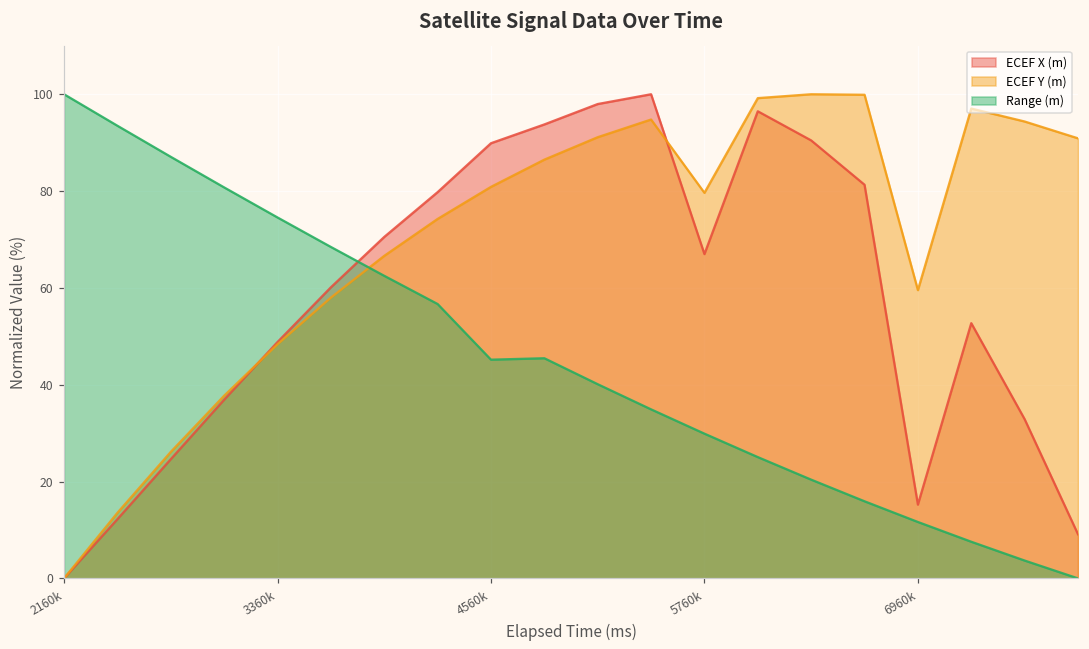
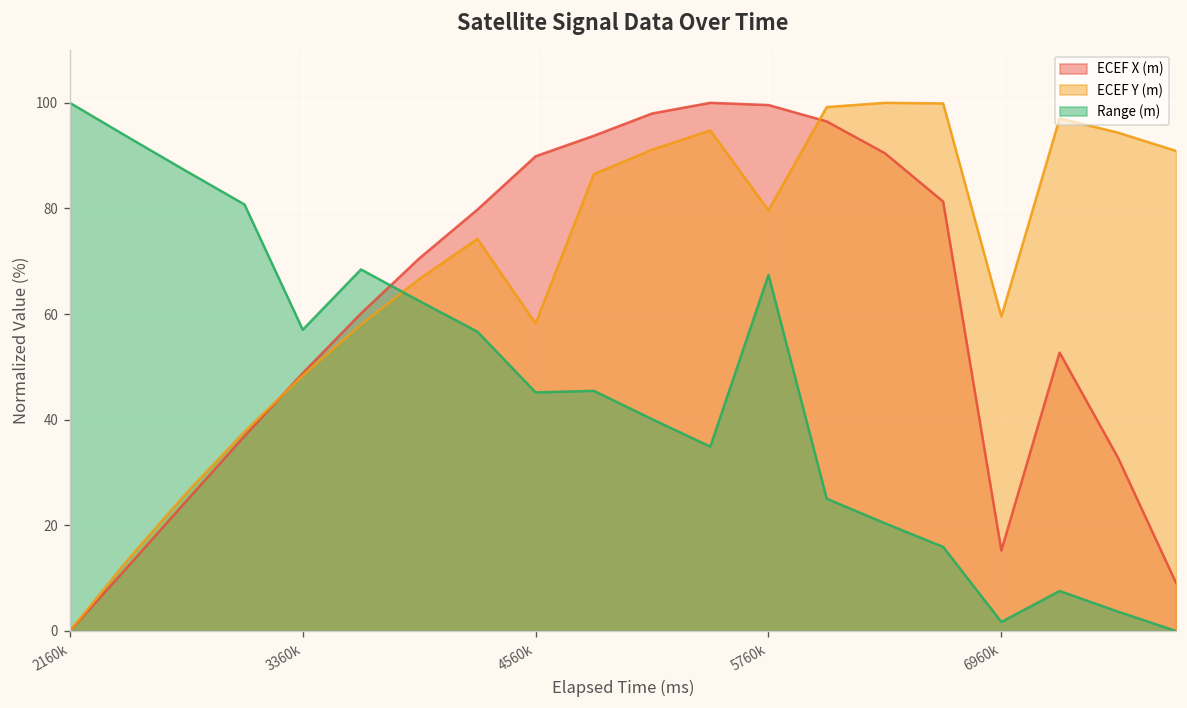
  {
    "ECEF X (m)": {
      "4560k": 90,
-     "5760k": 67,
+     "5760k": 100,
      "6960k": 15
    },
    "ECEF Y (m)": {
-     "4560k": 81,
+     "4560k": 58,
      "5760k": 80,
      "6960k": 60
    },
    "Range (m)": {
      "2160k": 100,
-     "3360k": 75,
+     "3360k": 57,
      "4560k": 45,
-     "5760k": 30,
-     "6960k": 12
+     "5760k": 67,
+     "6960k": 2
    }
  }
